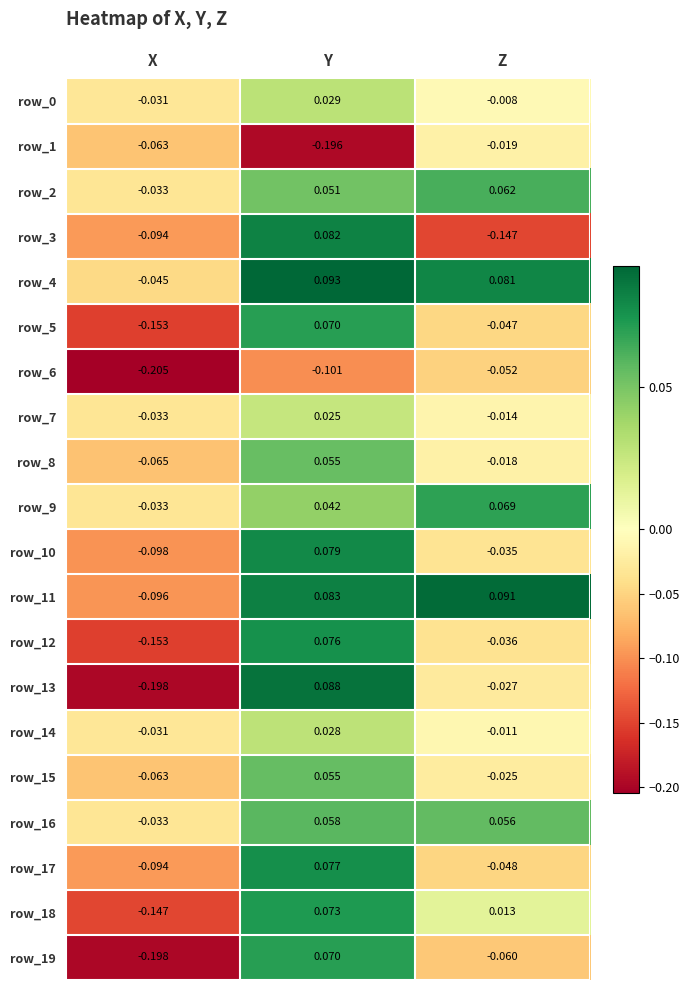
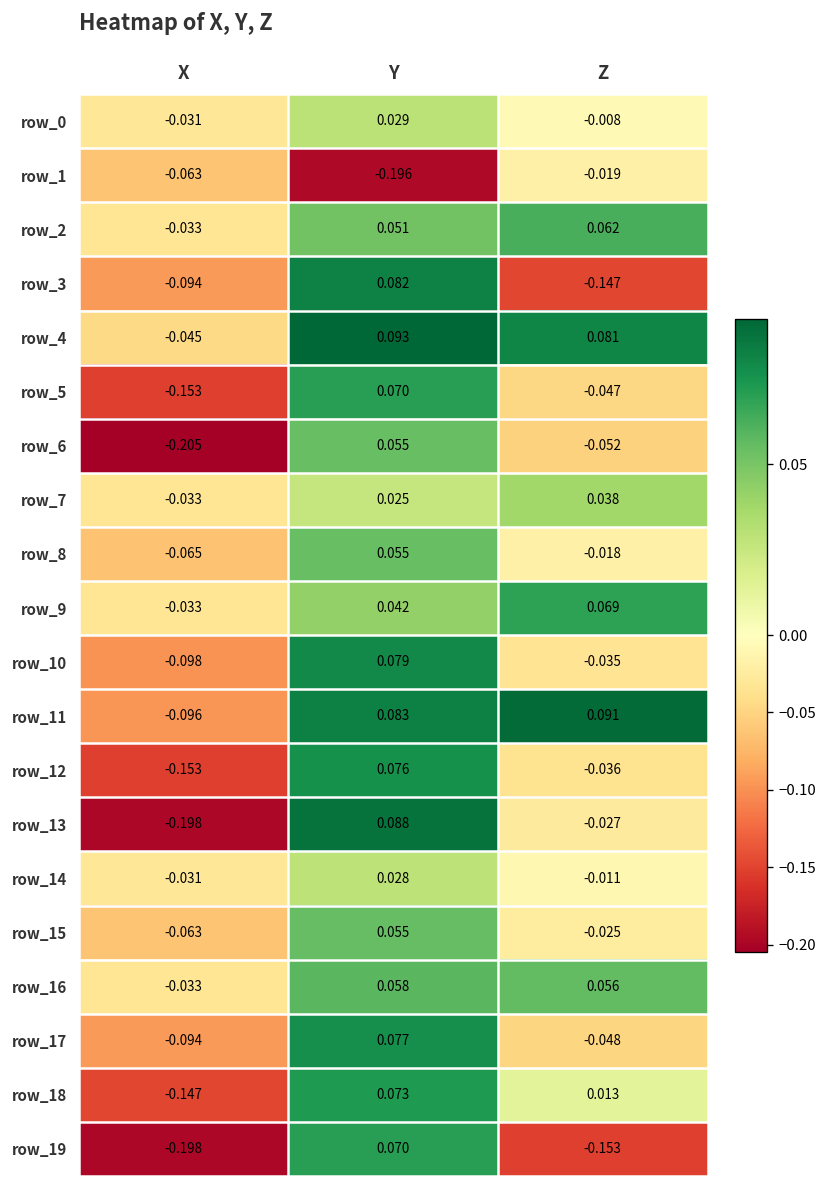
  {
    "row_0": {
      "X": -0.031,
      "Y": 0.029,
      "Z": -0.008
    },
    "row_1": {
      "X": -0.063,
      "Y": -0.196,
      "Z": -0.019
    },
    "row_2": {
      "X": -0.033,
      "Y": 0.051,
      "Z": 0.062
    },
    "row_3": {
      "X": -0.094,
      "Y": 0.082,
      "Z": -0.147
    },
    "row_4": {
      "X": -0.045,
      "Y": 0.093,
      "Z": 0.081
    },
    "row_5": {
      "X": -0.153,
      "Y": 0.070,
      "Z": -0.047
    },
    "row_6": {
      "X": -0.205,
-     "Y": -0.101,
+     "Y": 0.055,
      "Z": -0.052
    },
    "row_7": {
      "X": -0.033,
      "Y": 0.025,
-     "Z": -0.014
+     "Z": 0.038
    },
    "row_8": {
      "X": -0.065,
      "Y": 0.055,
      "Z": -0.018
    },
    "row_9": {
      "X": -0.033,
      "Y": 0.042,
      "Z": 0.069
    },
    "row_10": {
      "X": -0.098,
      "Y": 0.079,
      "Z": -0.035
    },
    "row_11": {
      "X": -0.096,
      "Y": 0.083,
      "Z": 0.091
    },
    "row_12": {
      "X": -0.153,
      "Y": 0.076,
      "Z": -0.036
    },
    "row_13": {
      "X": -0.198,
      "Y": 0.088,
      "Z": -0.027
    },
    "row_14": {
      "X": -0.031,
      "Y": 0.028,
      "Z": -0.011
    },
    "row_15": {
      "X": -0.063,
      "Y": 0.055,
      "Z": -0.025
    },
    "row_16": {
      "X": -0.033,
      "Y": 0.058,
      "Z": 0.056
    },
    "row_17": {
      "X": -0.094,
      "Y": 0.077,
      "Z": -0.048
    },
    "row_18": {
      "X": -0.147,
      "Y": 0.073,
      "Z": 0.013
    },
    "row_19": {
      "X": -0.198,
      "Y": 0.070,
-     "Z": -0.060
+     "Z": -0.153
    }
  }
